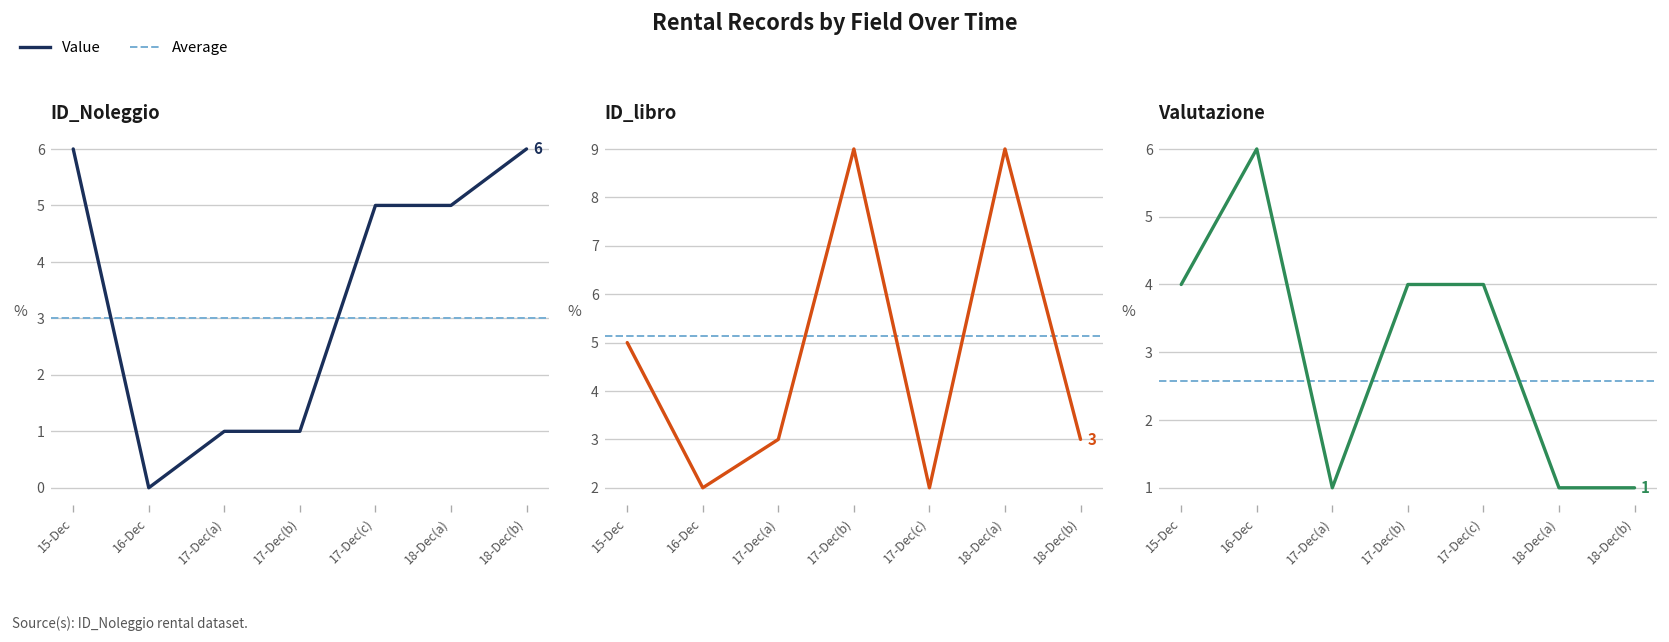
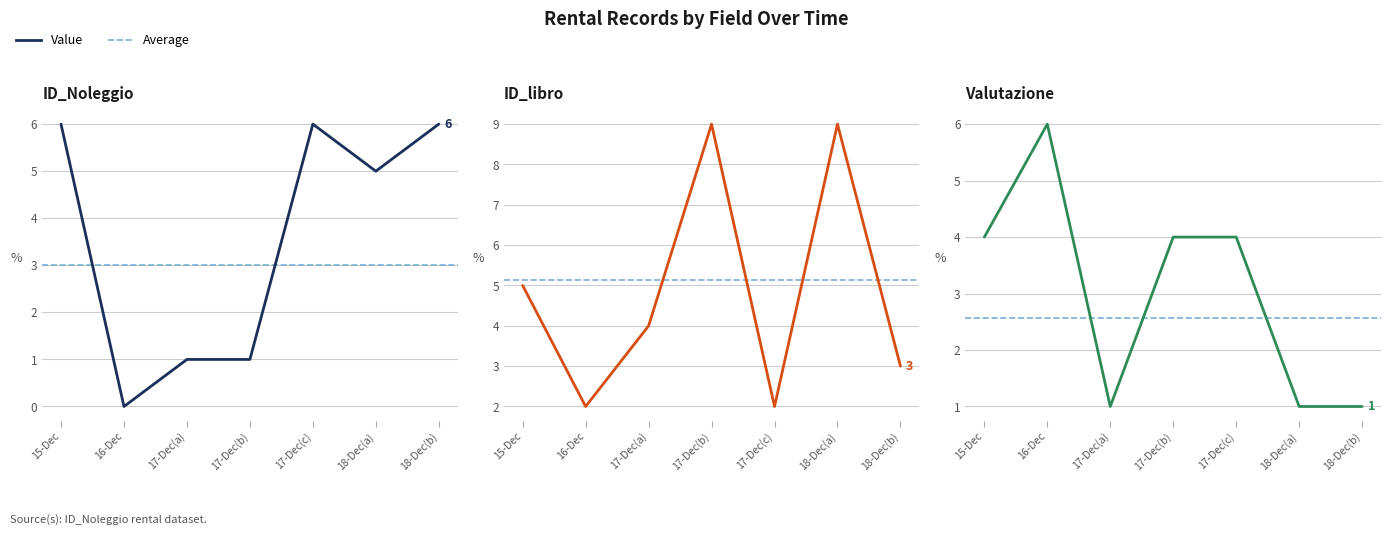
  {
    "ID_Noleggio": {
      "15-Dec": 6,
      "16-Dec": 0,
      "17-Dec(a)": 1,
      "17-Dec(b)": 1,
-     "17-Dec(c)": 5,
+     "17-Dec(c)": 6,
      "18-Dec(a)": 5
    },
    "ID_libro": {
      "15-Dec": 5,
      "16-Dec": 2,
-     "17-Dec(a)": 3,
+     "17-Dec(a)": 4,
      "17-Dec(b)": 9,
      "17-Dec(c)": 2,
      "18-Dec(a)": 9
    },
    "Valutazione": {
      "18-Dec(b)": 1
    }
  }
